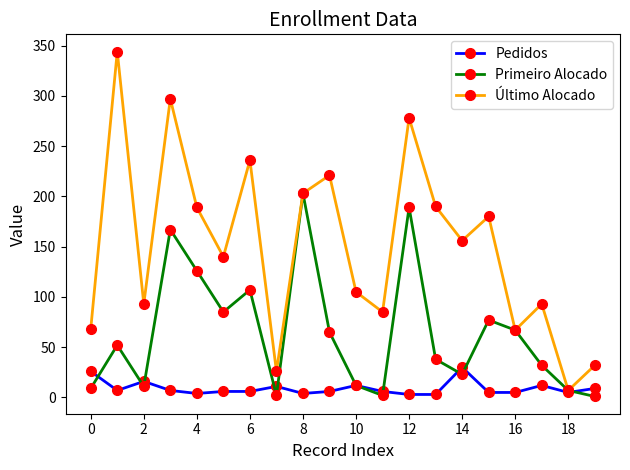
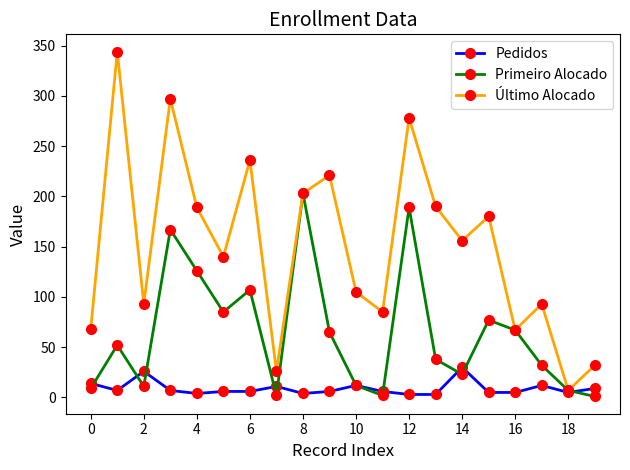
  {
    "Pedidos": {
-     "0": 26,
-     "2": 16,
+     "0": 14,
+     "2": 26,
      "4": 4,
      "6": 6,
      "8": 4,
      "12": 3,
      "14": 30,
      "16": 5
    },
    "Primeiro Alocado": {
      "0": 9,
      "2": 11,
      "4": 126,
      "6": 107,
      "12": 189,
      "14": 23
    },
    "Último Alocado": {
      "0": 68,
      "2": 93,
      "4": 189,
      "6": 236,
      "10": 105,
      "12": 278,
      "14": 156
    }
  }
